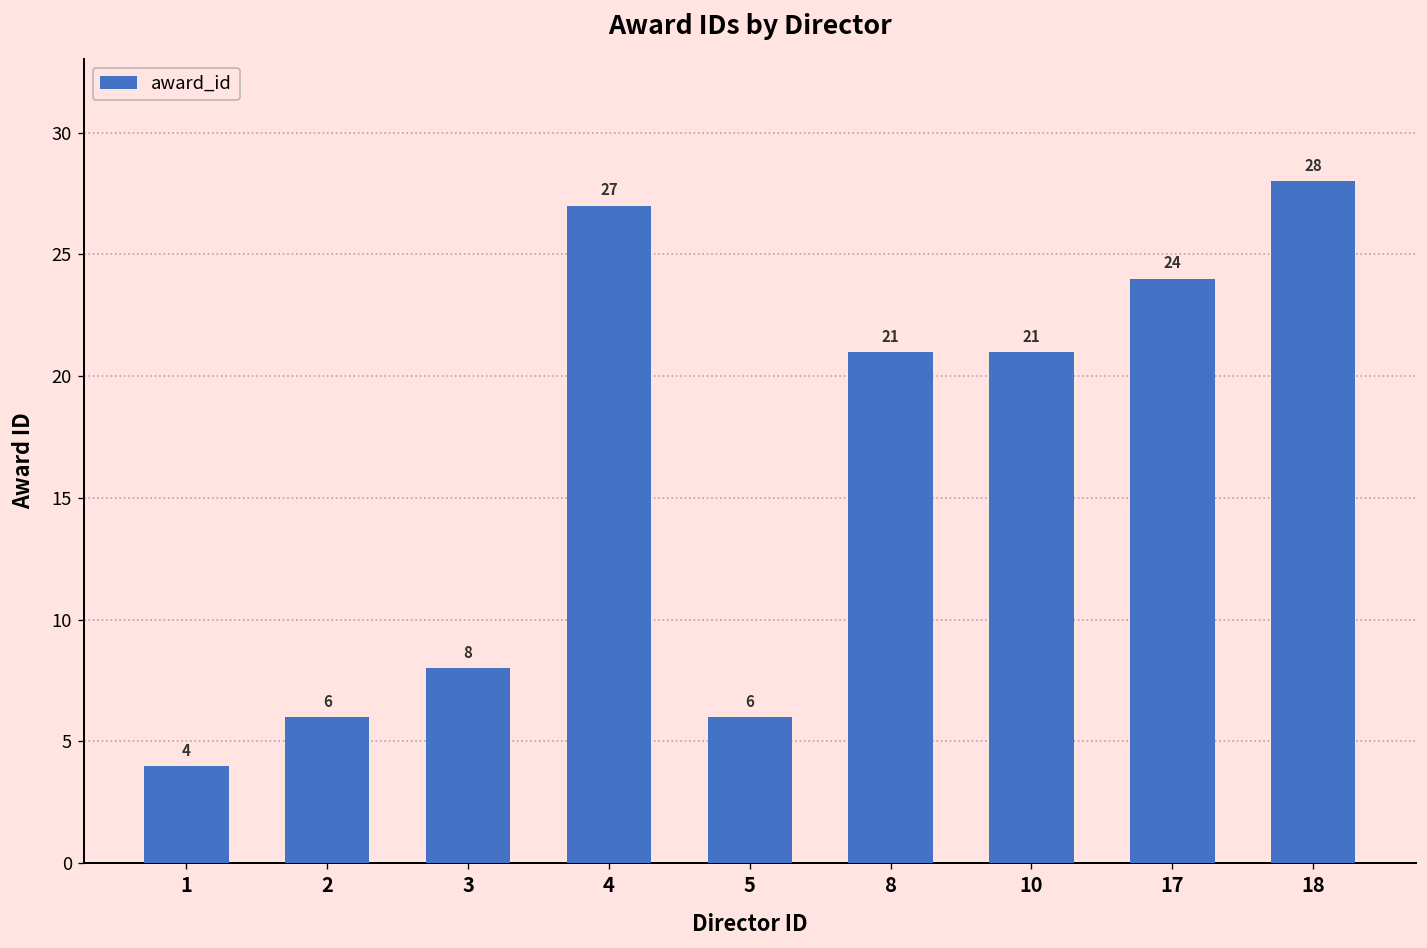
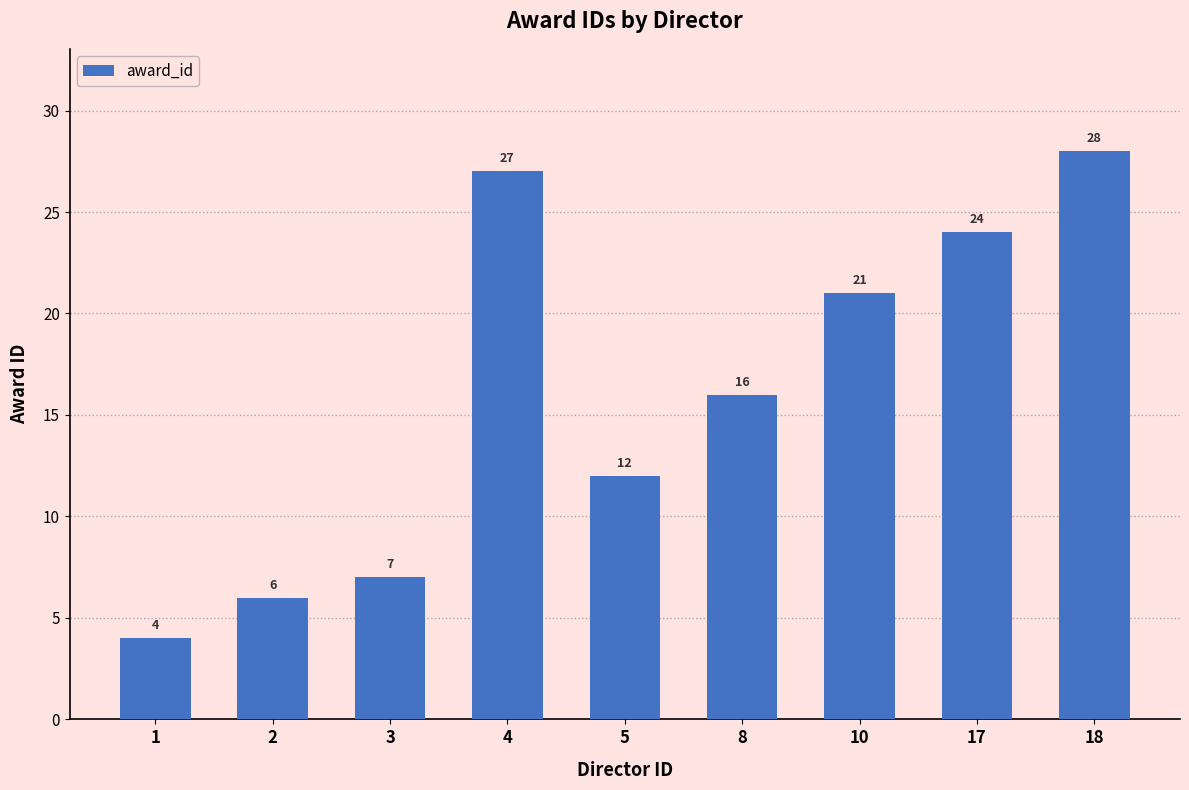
  {
    "1": 4,
    "2": 6,
-   "3": 8,
+   "3": 7,
    "4": 27,
-   "5": 6,
-   "8": 21,
+   "5": 12,
+   "8": 16,
    "10": 21,
    "17": 24,
    "18": 28
  }
